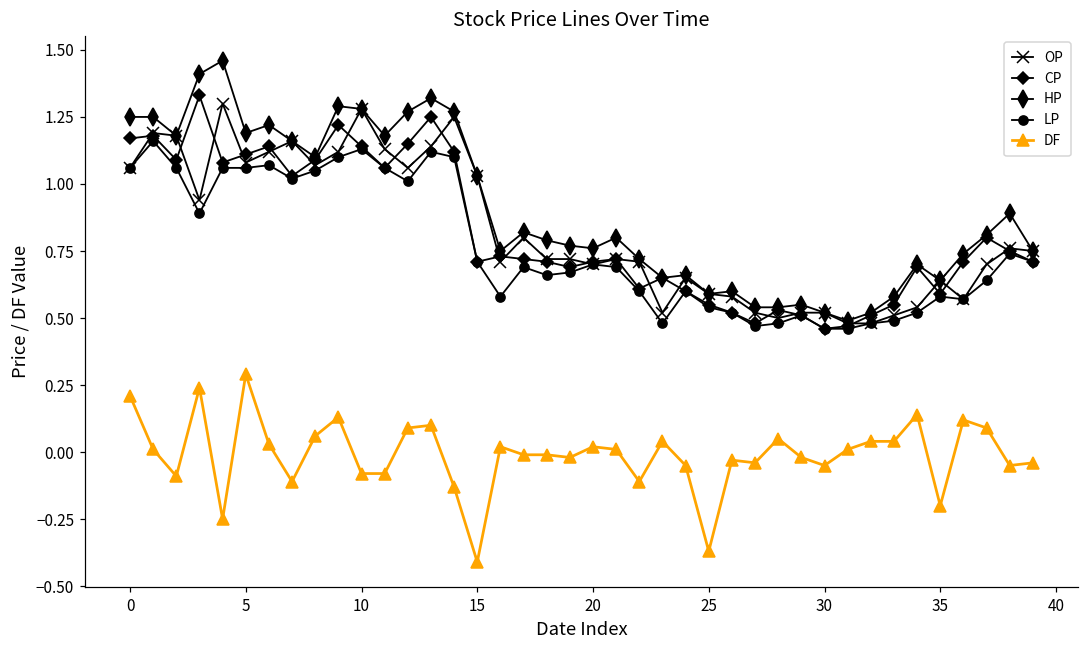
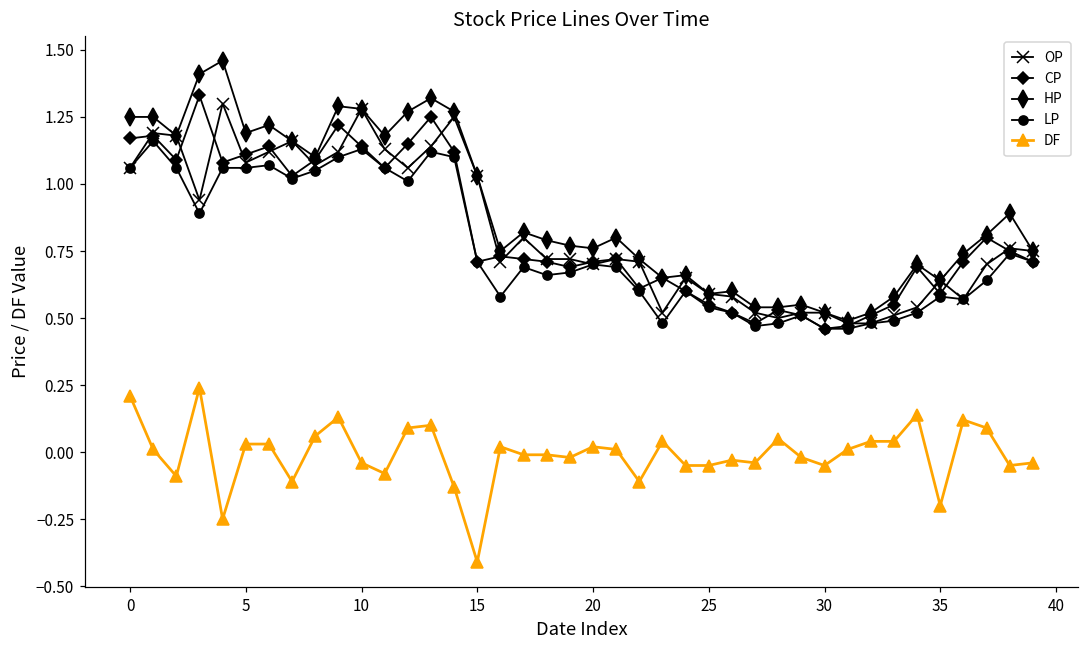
  {
    "DF": {
      "0": 0.21,
-     "5": 0.29,
-     "10": -0.08,
+     "5": 0.03,
+     "10": -0.04,
      "15": -0.41,
      "20": 0.02,
-     "25": -0.37,
+     "25": -0.05,
      "30": -0.05,
      "35": -0.20
    }
  }
